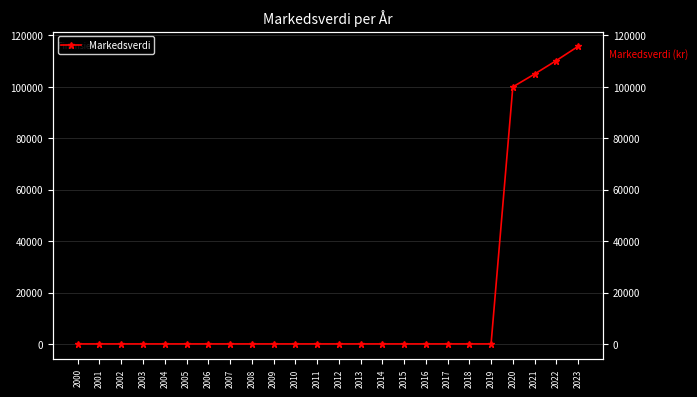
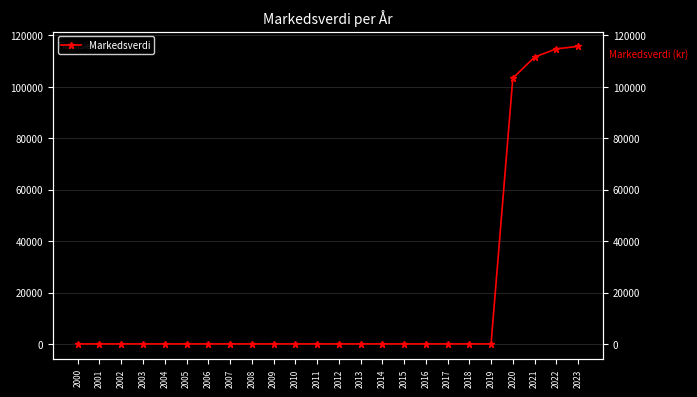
  {
    "2000": 0,
    "2001": 0,
    "2002": 0,
    "2003": 0,
    "2004": 0,
    "2005": 0,
    "2006": 0,
    "2007": 0,
    "2008": 0,
    "2009": 0,
    "2010": 0,
    "2011": 0,
    "2012": 0,
    "2013": 0,
    "2014": 0,
    "2015": 0,
    "2016": 0,
    "2017": 0,
    "2018": 0,
    "2019": 0,
-   "2020": 100000,
-   "2021": 105000,
-   "2022": 110000,
+   "2020": 103000,
+   "2021": 112000,
+   "2022": 115000,
    "2023": 116000
  }
